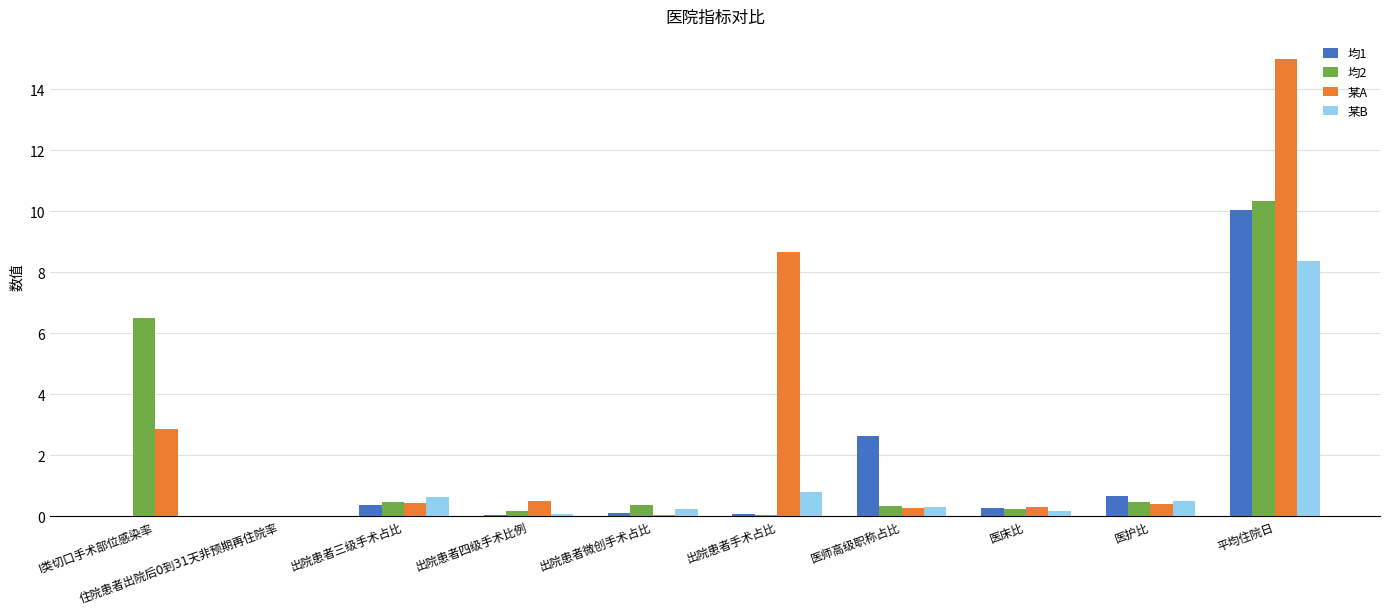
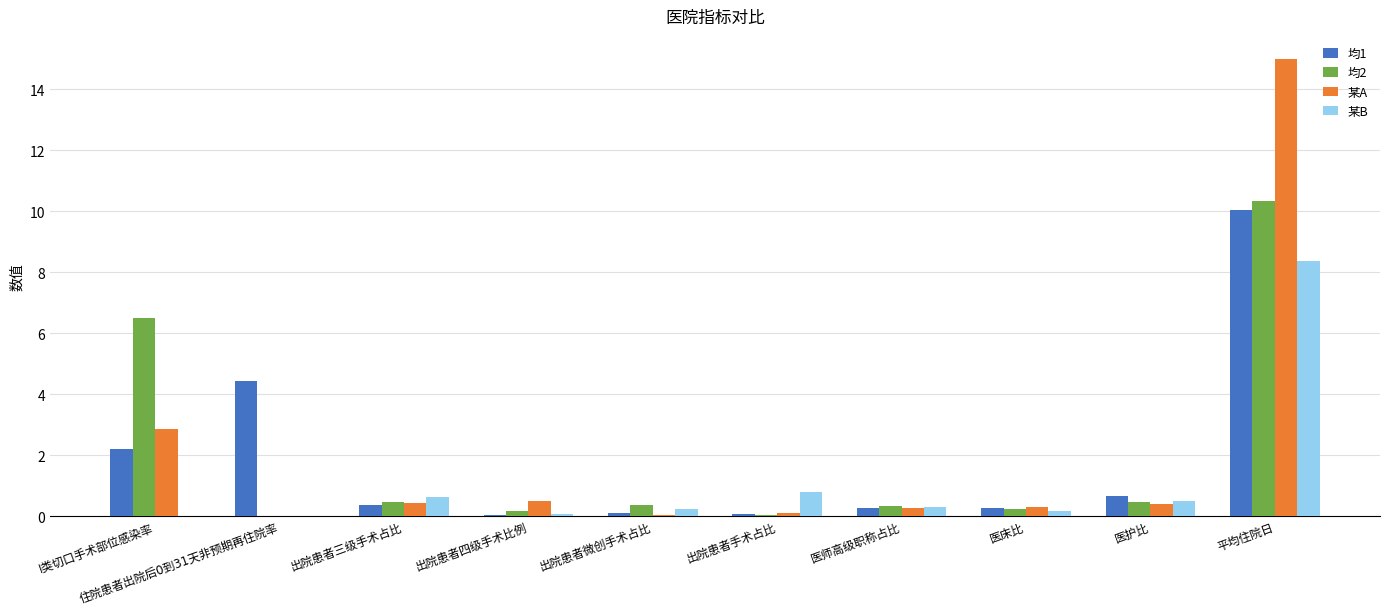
  {
    "均1": {
-     "I类切口手术部位感染率": 0.0,
-     "住院患者出院后0到31天非预期再住院率": 0.0,
+     "I类切口手术部位感染率": 2.2,
+     "住院患者出院后0到31天非预期再住院率": 4.4,
      "出院患者三级手术占比": 0.4,
      "出院患者微创手术占比": 0.1,
-     "医师高级职称占比": 2.6,
+     "医师高级职称占比": 0.3,
      "医床比": 0.3,
      "医护比": 0.7,
      "平均住院日": 10.0
    },
    "均2": {
      "I类切口手术部位感染率": 6.5,
      "出院患者三级手术占比": 0.5,
      "出院患者四级手术比例": 0.2,
      "出院患者微创手术占比": 0.3,
      "医师高级职称占比": 0.3,
      "医床比": 0.2,
      "医护比": 0.5,
      "平均住院日": 10.3
    },
    "某A": {
      "I类切口手术部位感染率": 2.9,
      "出院患者三级手术占比": 0.4,
      "出院患者四级手术比例": 0.5,
-     "出院患者手术占比": 8.7,
+     "出院患者手术占比": 0.1,
      "医师高级职称占比": 0.3,
      "医床比": 0.3,
      "医护比": 0.4,
      "平均住院日": 15.0
    },
    "某B": {
      "I类切口手术部位感染率": 0.0,
      "出院患者三级手术占比": 0.6,
      "出院患者微创手术占比": 0.2,
      "出院患者手术占比": 0.8,
      "医师高级职称占比": 0.3,
      "医床比": 0.2,
      "医护比": 0.5,
      "平均住院日": 8.4
    }
  }
